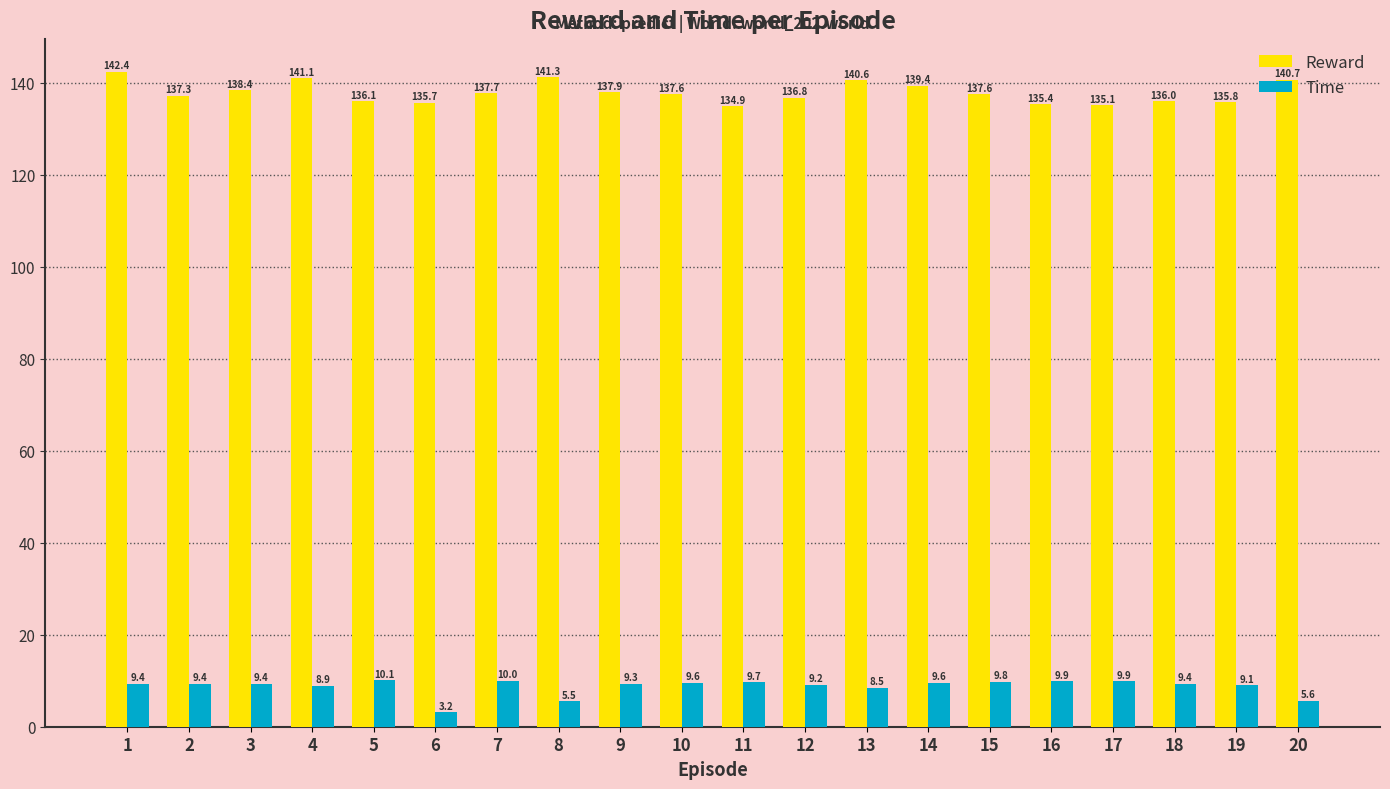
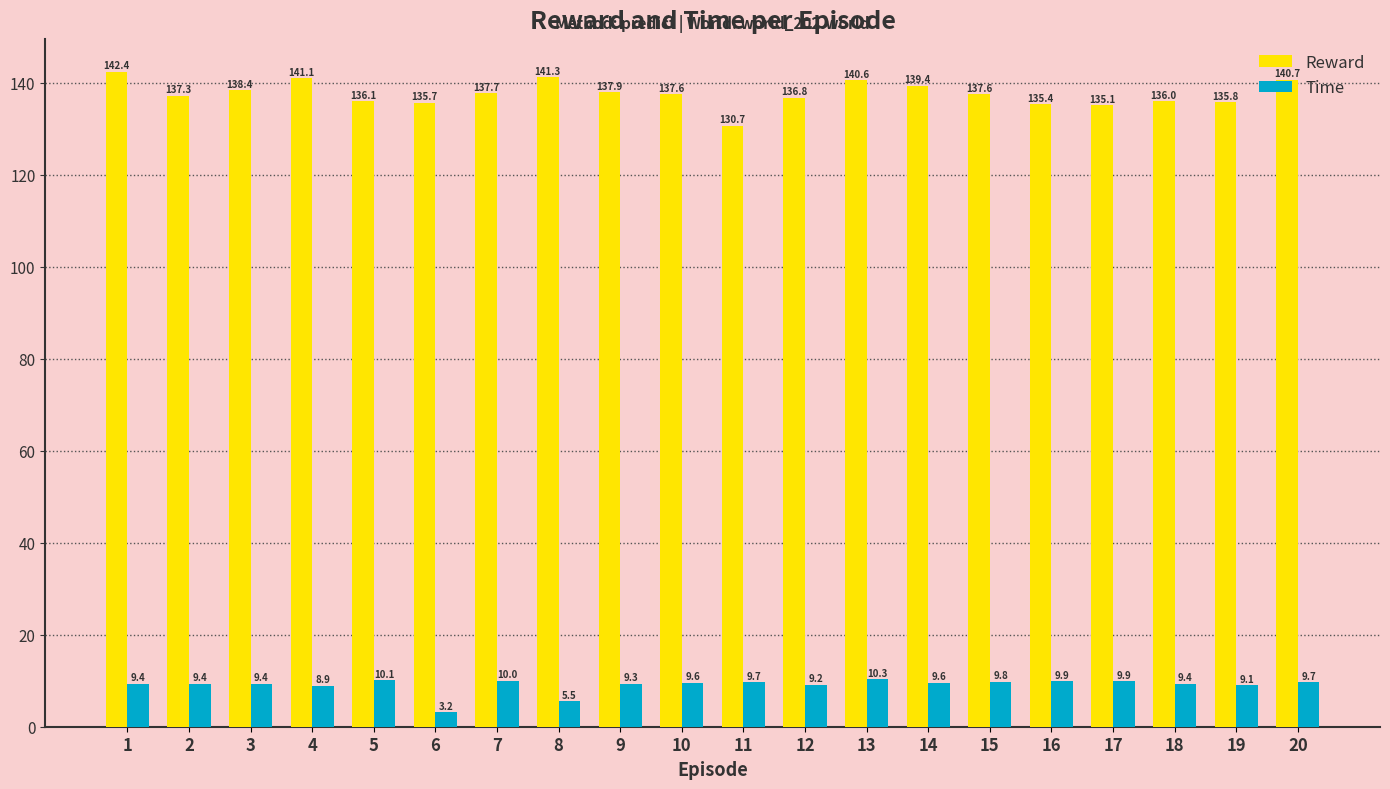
  {
    "Reward": {
      "1": 142.4,
      "2": 137.3,
      "3": 138.4,
      "4": 141.1,
      "5": 136.1,
      "6": 135.7,
      "7": 137.7,
      "8": 141.3,
      "9": 137.9,
      "10": 137.6,
-     "11": 134.9,
+     "11": 130.7,
      "12": 136.8,
      "13": 140.6,
      "14": 139.4,
      "15": 137.6,
      "16": 135.4,
      "17": 135.1,
      "18": 136.0,
      "19": 135.8,
      "20": 140.7
    },
    "Time": {
      "1": 9.4,
      "2": 9.4,
      "3": 9.4,
      "4": 8.9,
      "5": 10.1,
      "6": 3.2,
      "7": 10.0,
      "8": 5.5,
      "9": 9.3,
      "10": 9.6,
      "11": 9.7,
      "12": 9.2,
-     "13": 8.5,
+     "13": 10.3,
      "14": 9.6,
      "15": 9.8,
      "16": 9.9,
      "17": 9.9,
      "18": 9.4,
      "19": 9.1,
-     "20": 5.6
+     "20": 9.7
    }
  }
